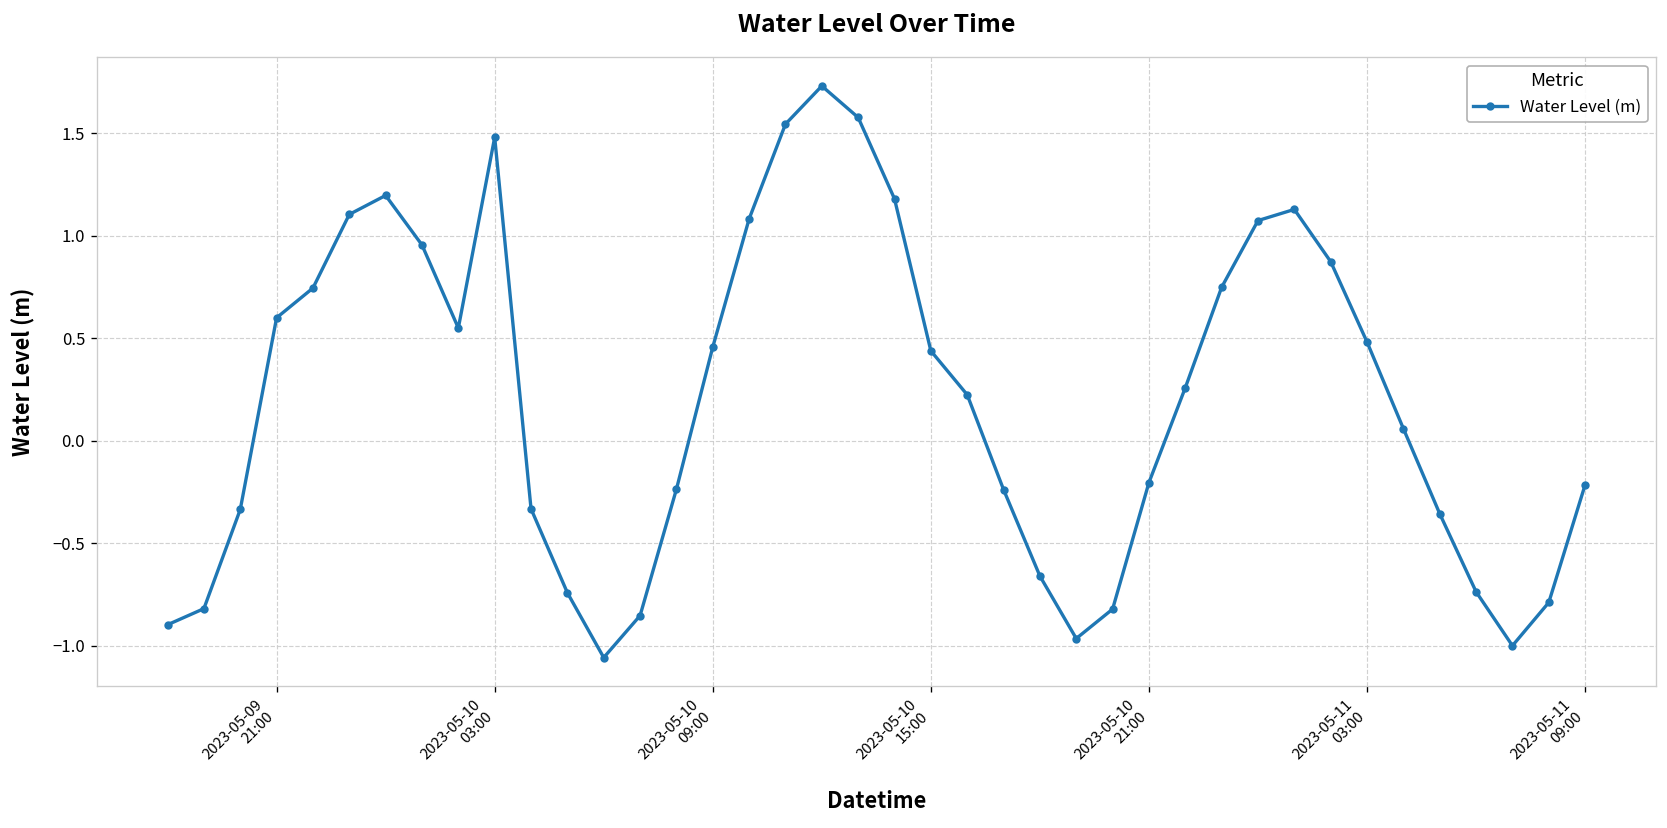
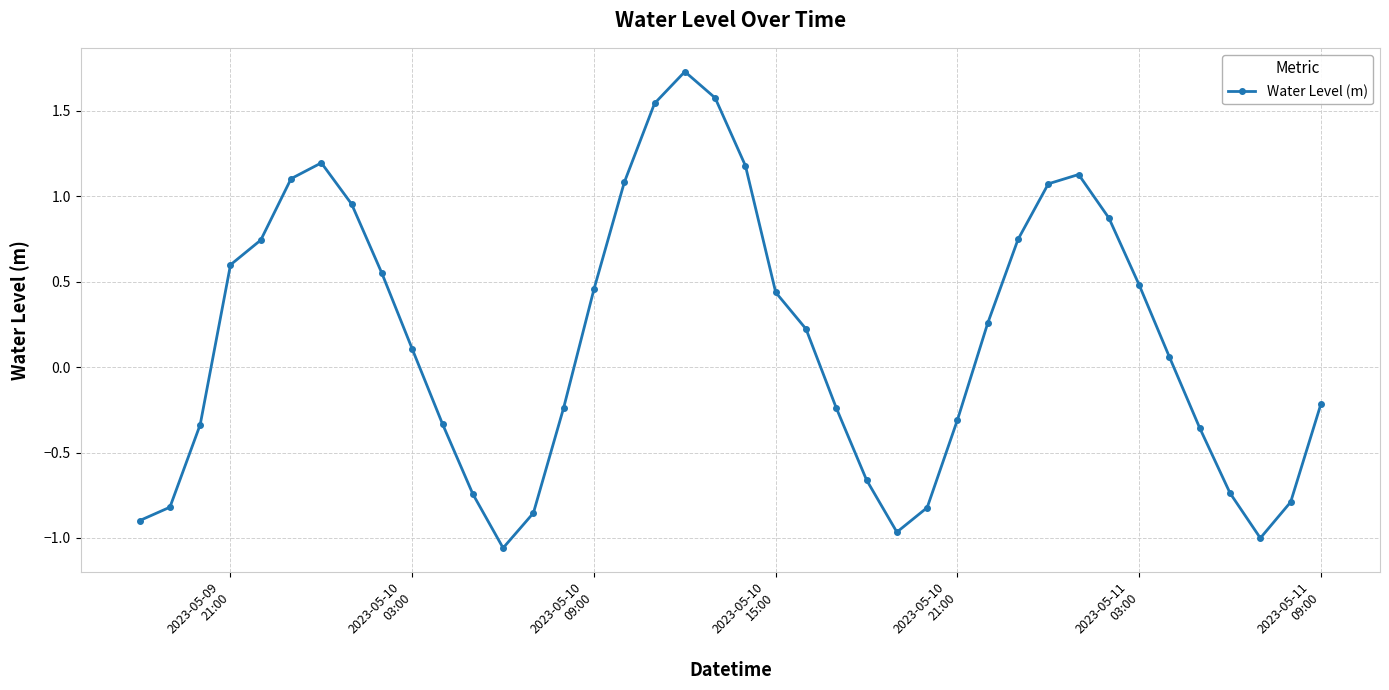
  {
    "2023-05-09 21:00": 0.60,
-   "2023-05-10 03:00": 1.48,
+   "2023-05-10 03:00": 0.11,
    "2023-05-10 09:00": 0.46,
    "2023-05-10 15:00": 0.44,
-   "2023-05-10 21:00": -0.20,
+   "2023-05-10 21:00": -0.31,
    "2023-05-11 03:00": 0.48,
    "2023-05-11 09:00": -0.22
  }
